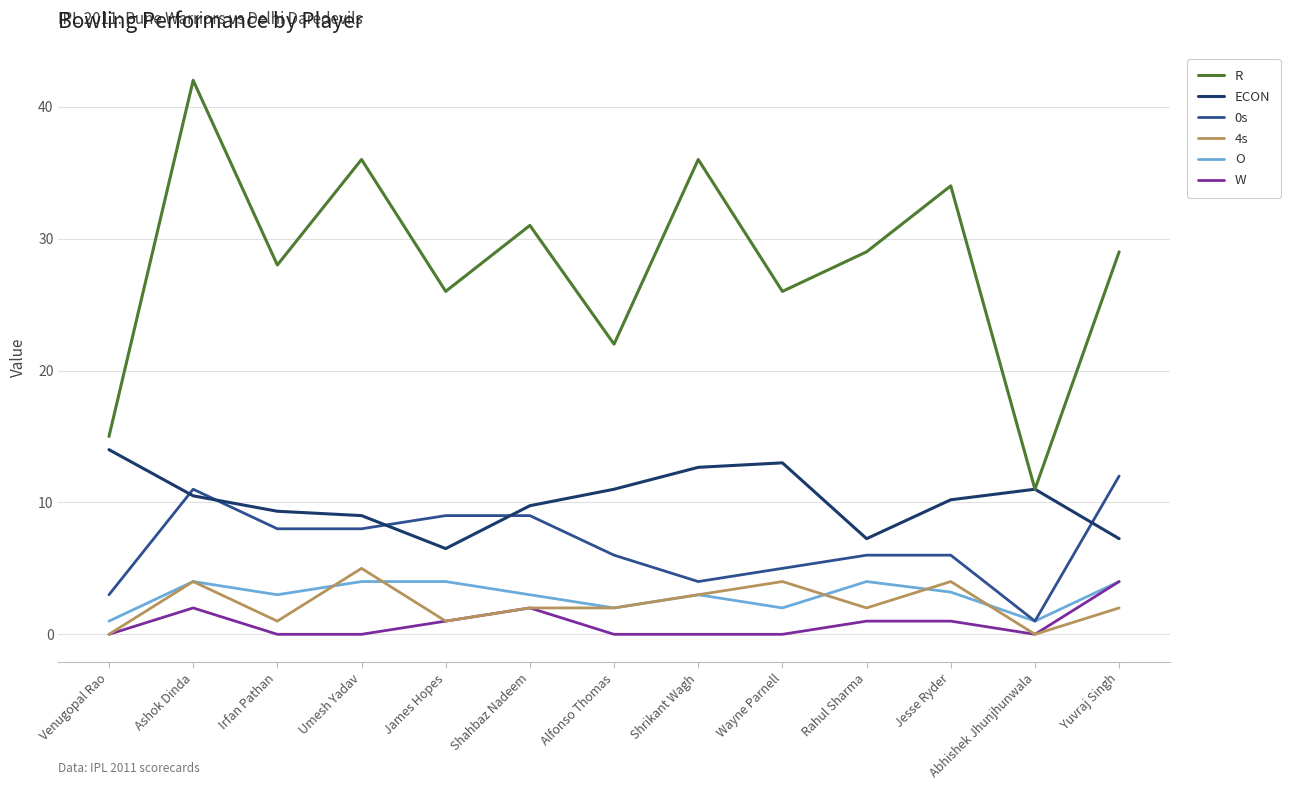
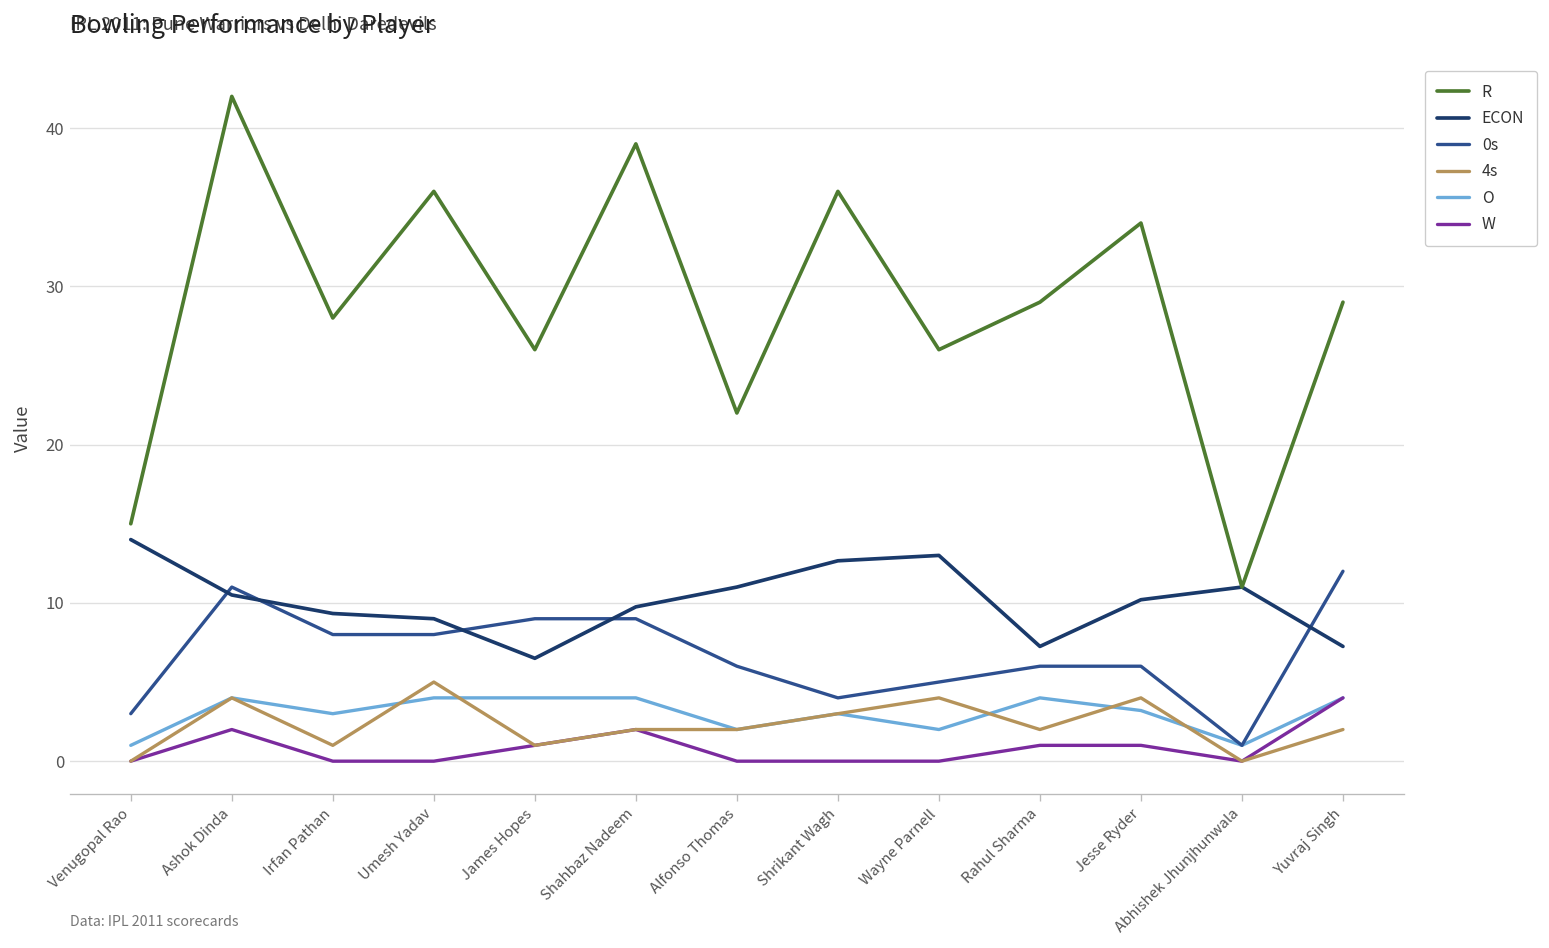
  {
    "R": {
      "Venugopal Rao": 15,
      "Ashok Dinda": 42,
      "Irfan Pathan": 28,
      "Umesh Yadav": 36,
      "James Hopes": 26,
-     "Shahbaz Nadeem": 31,
+     "Shahbaz Nadeem": 39,
      "Alfonso Thomas": 22,
      "Shrikant Wagh": 36,
      "Wayne Parnell": 26,
      "Rahul Sharma": 29,
      "Jesse Ryder": 34,
      "Yuvraj Singh": 29
    },
    "4s": {
      "Irfan Pathan": 1,
      "Umesh Yadav": 5,
      "Wayne Parnell": 4,
      "Rahul Sharma": 2,
      "Jesse Ryder": 4,
      "Yuvraj Singh": 2
    },
    "O": {
      "Venugopal Rao": 1,
      "Irfan Pathan": 3,
      "Umesh Yadav": 4,
      "James Hopes": 4,
-     "Shahbaz Nadeem": 3,
+     "Shahbaz Nadeem": 4,
      "Wayne Parnell": 2,
      "Rahul Sharma": 4,
      "Jesse Ryder": 3.2
    },
    "W": {
      "Ashok Dinda": 2,
      "Irfan Pathan": 0,
      "Umesh Yadav": 0,
      "Alfonso Thomas": 0,
      "Shrikant Wagh": 0,
      "Wayne Parnell": 0,
      "Rahul Sharma": 1,
      "Jesse Ryder": 1
    }
  }
